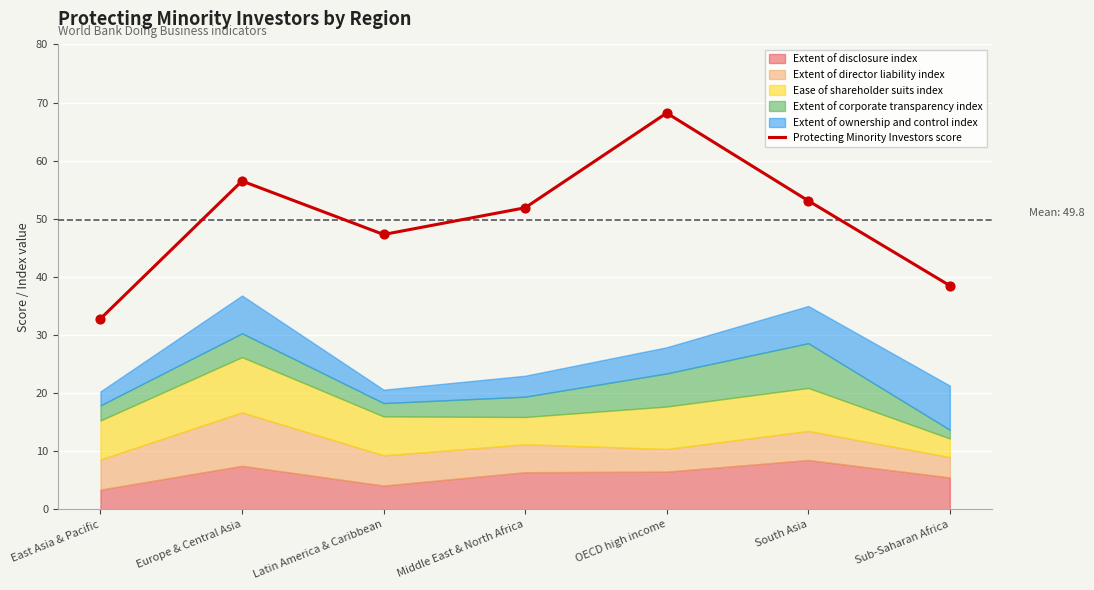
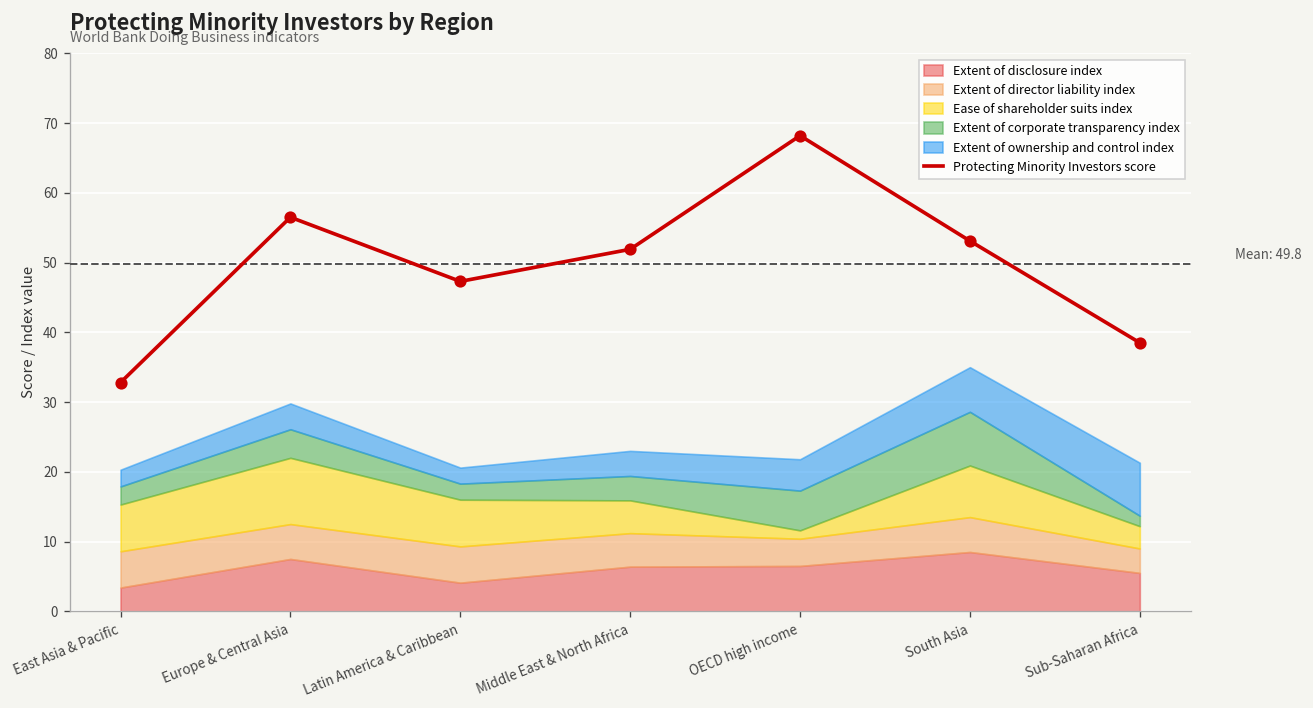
  {
    "Protecting Minority Investors score": {
      "East Asia & Pacific": 33,
      "Europe & Central Asia": 57,
      "Latin America & Caribbean": 47,
      "Middle East & North Africa": 52,
      "OECD high income": 68,
      "South Asia": 53,
      "Sub-Saharan Africa": 39
    },
    "Extent of disclosure index": {
      "East Asia & Pacific": 3,
      "Europe & Central Asia": 8,
      "Latin America & Caribbean": 4,
      "Middle East & North Africa": 6,
      "OECD high income": 7,
      "South Asia": 9,
      "Sub-Saharan Africa": 6
    },
    "Extent of director liability index": {
      "East Asia & Pacific": 5,
-     "Europe & Central Asia": 9,
+     "Europe & Central Asia": 5,
      "Latin America & Caribbean": 5,
      "Middle East & North Africa": 5,
      "OECD high income": 4,
      "South Asia": 5,
      "Sub-Saharan Africa": 4
    },
    "Ease of shareholder suits index": {
      "East Asia & Pacific": 7,
      "Europe & Central Asia": 10,
      "Latin America & Caribbean": 7,
      "Middle East & North Africa": 5,
-     "OECD high income": 7,
+     "OECD high income": 1,
      "South Asia": 7,
      "Sub-Saharan Africa": 3
    },
    "Extent of corporate transparency index": {
      "East Asia & Pacific": 3,
      "Europe & Central Asia": 4,
      "Latin America & Caribbean": 2,
      "Middle East & North Africa": 4,
      "OECD high income": 6,
      "South Asia": 8,
      "Sub-Saharan Africa": 2
    },
    "Extent of ownership and control index": {
      "East Asia & Pacific": 2,
-     "Europe & Central Asia": 7,
+     "Europe & Central Asia": 4,
      "Latin America & Caribbean": 2,
      "Middle East & North Africa": 4,
      "OECD high income": 5,
      "South Asia": 6,
      "Sub-Saharan Africa": 8
    }
  }
